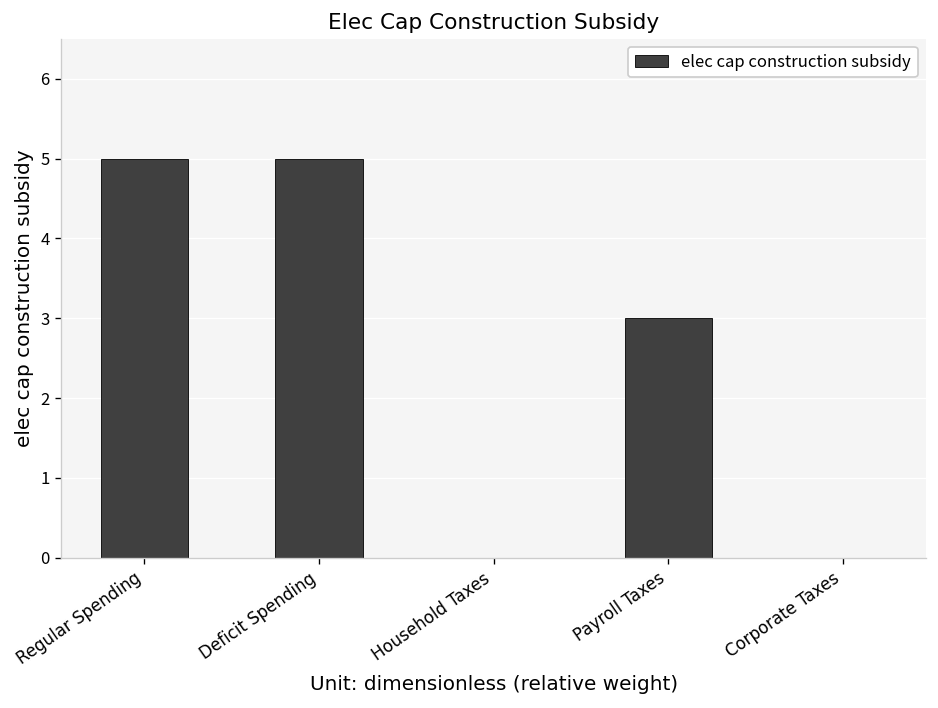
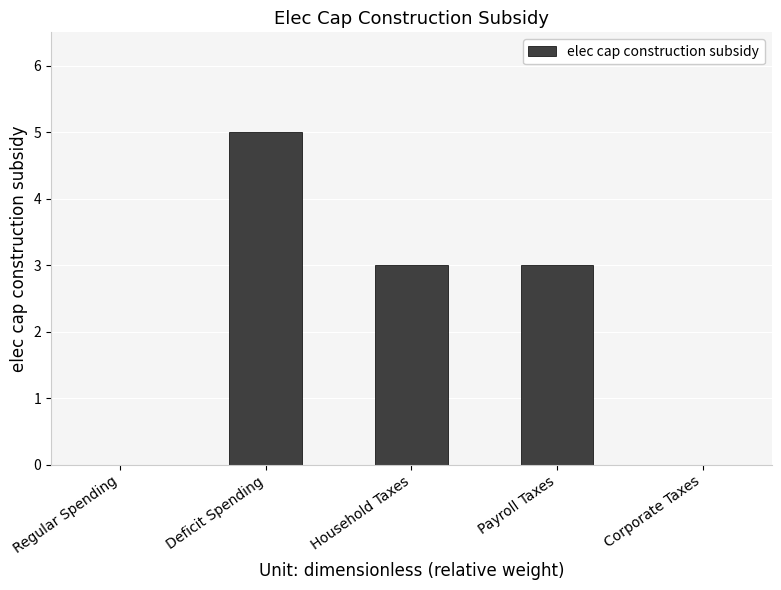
  {
-   "Regular Spending": 5,
+   "Regular Spending": 0,
    "Deficit Spending": 5,
-   "Household Taxes": 0,
+   "Household Taxes": 3,
    "Payroll Taxes": 3,
    "Corporate Taxes": 0
  }
